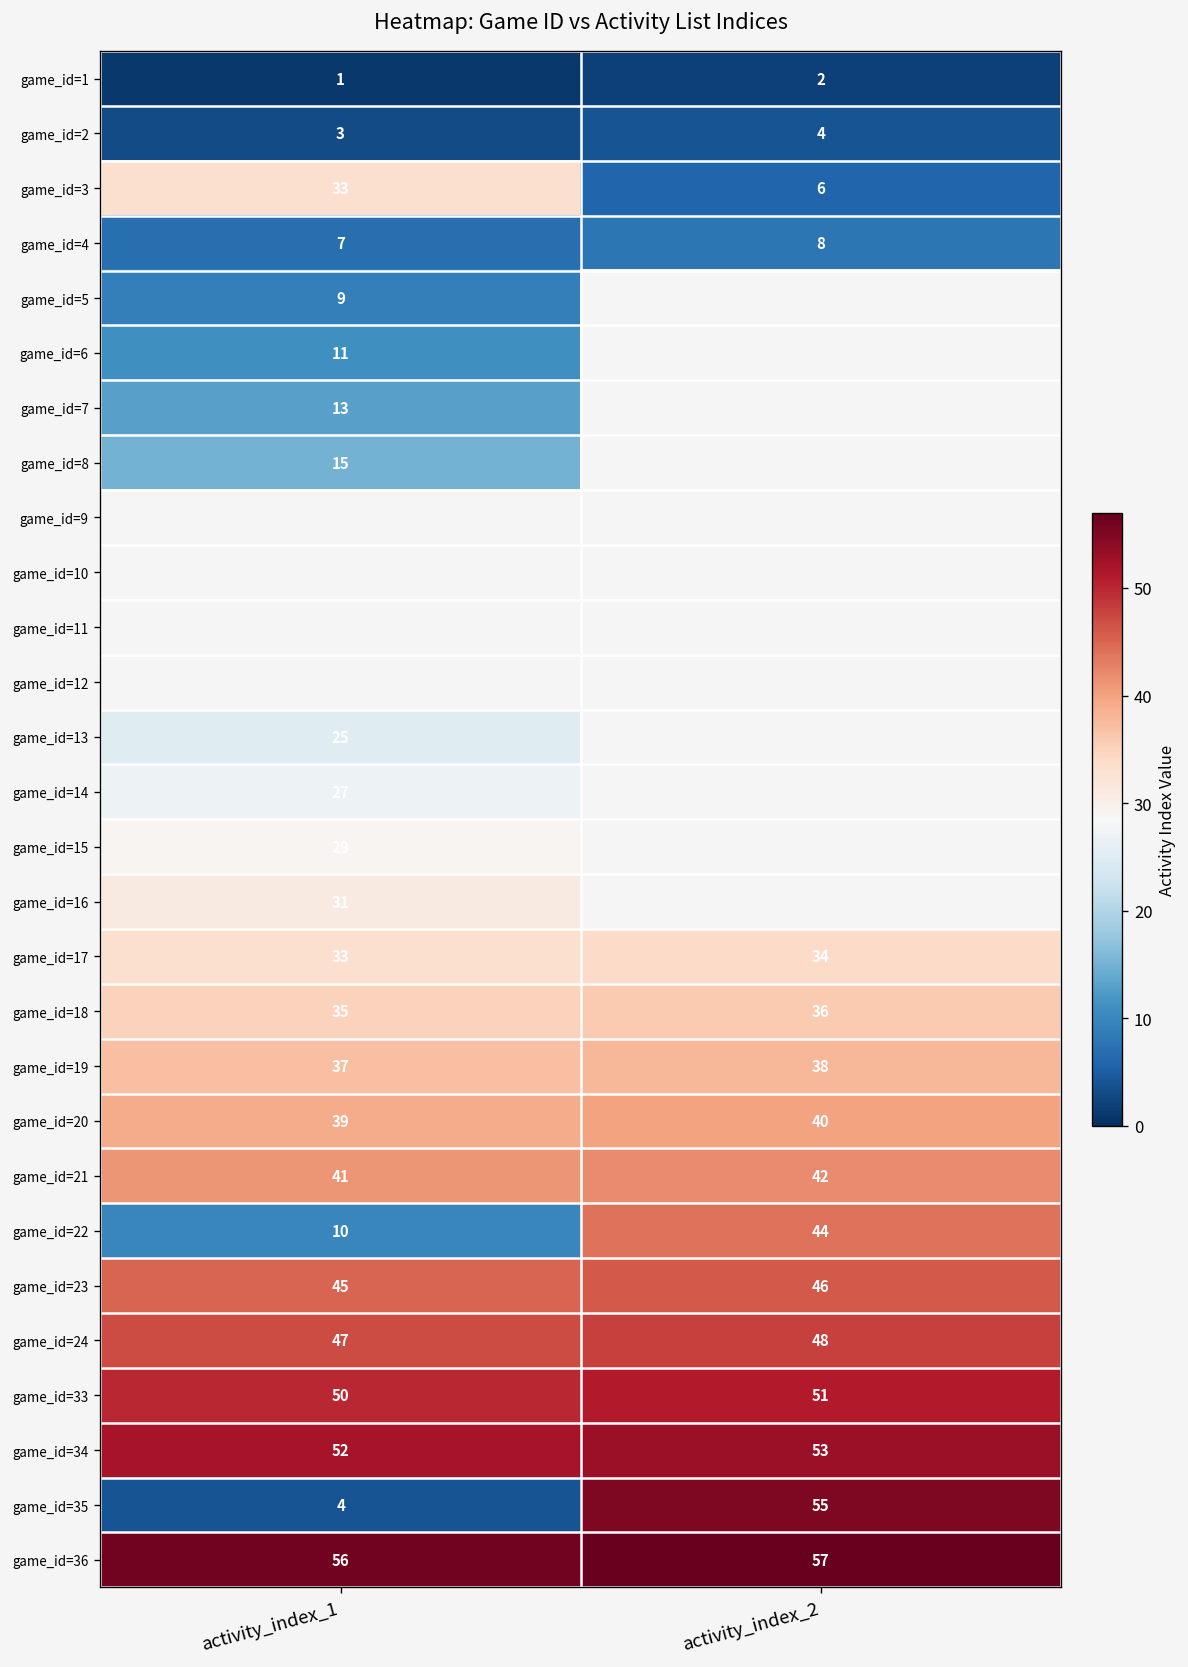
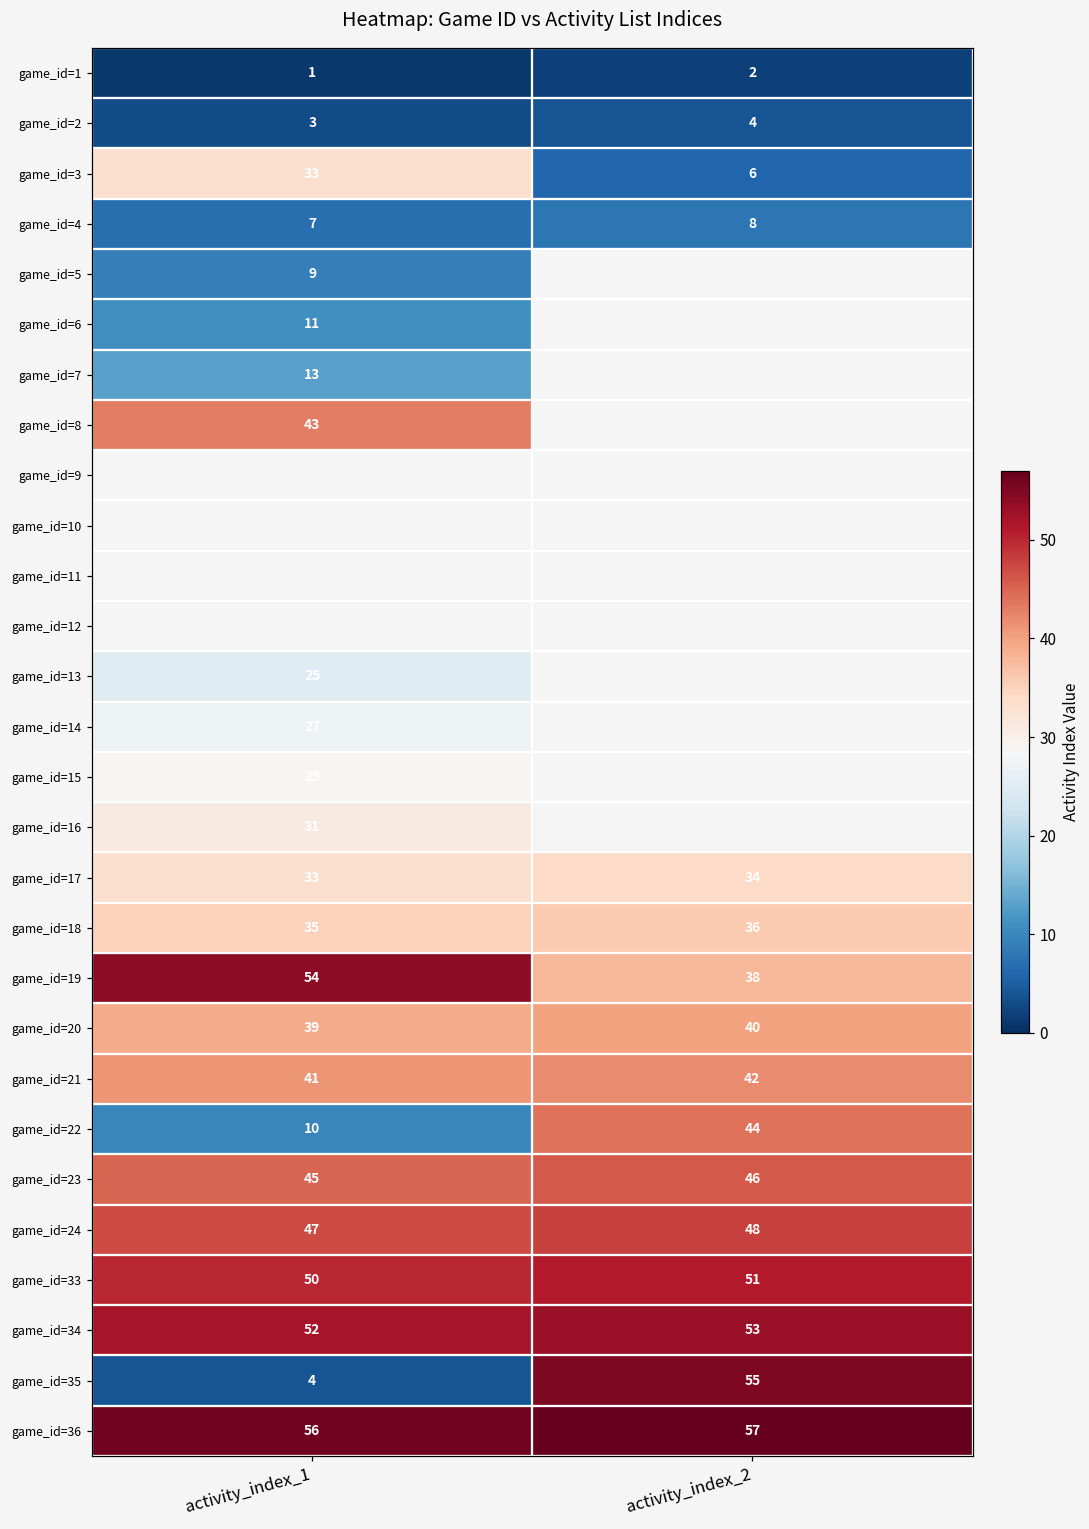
  {
    "game_id=1": {
      "activity_index_1": 1,
      "activity_index_2": 2
    },
    "game_id=2": {
      "activity_index_1": 3,
      "activity_index_2": 4
    },
    "game_id=3": {
      "activity_index_2": 6
    },
    "game_id=4": {
      "activity_index_1": 7,
      "activity_index_2": 8
    },
    "game_id=5": {
      "activity_index_1": 9
    },
    "game_id=6": {
      "activity_index_1": 11
    },
    "game_id=7": {
      "activity_index_1": 13
    },
    "game_id=8": {
-     "activity_index_1": 15
+     "activity_index_1": 43
    },
    "game_id=17": {
      "activity_index_2": 34
    },
    "game_id=18": {
      "activity_index_1": 35,
      "activity_index_2": 36
    },
    "game_id=19": {
-     "activity_index_1": 37,
+     "activity_index_1": 54,
      "activity_index_2": 38
    },
    "game_id=20": {
      "activity_index_1": 39,
      "activity_index_2": 40
    },
    "game_id=21": {
      "activity_index_1": 41,
      "activity_index_2": 42
    },
    "game_id=22": {
      "activity_index_1": 10,
      "activity_index_2": 44
    },
    "game_id=23": {
      "activity_index_1": 45,
      "activity_index_2": 46
    },
    "game_id=24": {
      "activity_index_1": 47,
      "activity_index_2": 48
    },
    "game_id=33": {
      "activity_index_1": 50,
      "activity_index_2": 51
    },
    "game_id=34": {
      "activity_index_1": 52,
      "activity_index_2": 53
    },
    "game_id=35": {
      "activity_index_1": 4,
      "activity_index_2": 55
    },
    "game_id=36": {
      "activity_index_1": 56,
      "activity_index_2": 57
    }
  }
